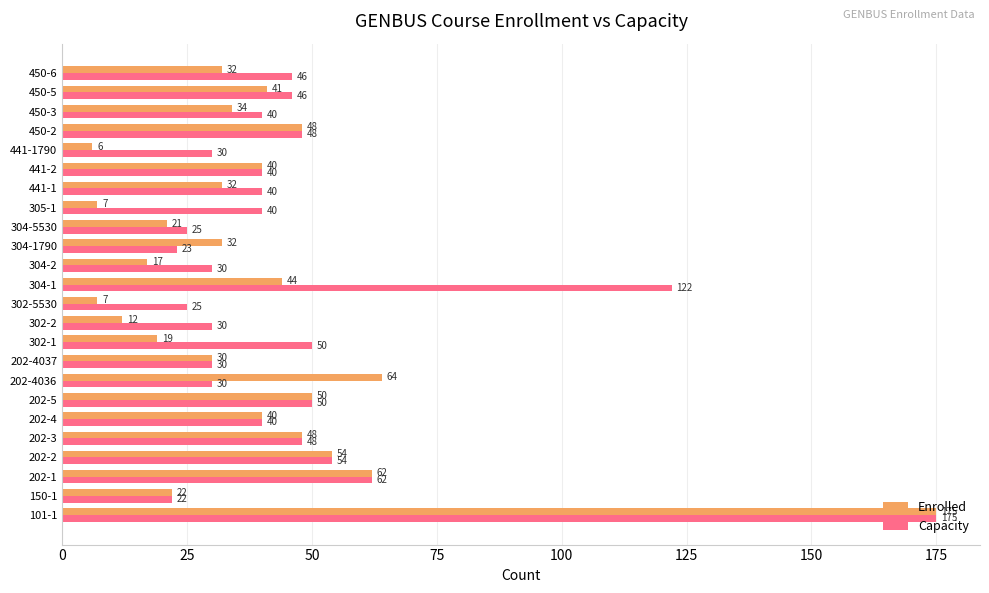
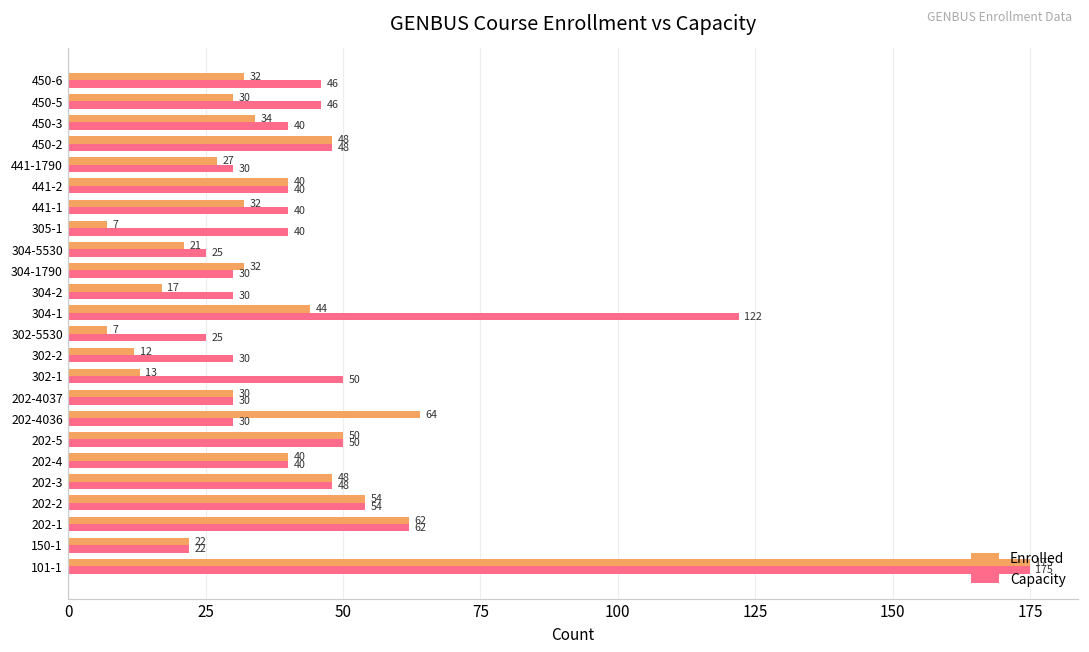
  {
    "Enrolled": {
      "450-6": 32,
-     "450-5": 41,
+     "450-5": 30,
      "450-3": 34,
-     "441-1790": 6,
+     "441-1790": 27,
      "441-1": 32,
      "305-1": 7,
      "304-5530": 21,
      "304-1790": 32,
      "304-2": 17,
      "304-1": 44,
      "302-5530": 7,
      "302-2": 12,
-     "302-1": 19,
+     "302-1": 13,
      "202-4036": 64
    },
    "Capacity": {
      "450-6": 46,
      "450-5": 46,
      "450-3": 40,
      "441-1790": 30,
      "441-1": 40,
      "305-1": 40,
      "304-5530": 25,
-     "304-1790": 23,
+     "304-1790": 30,
      "304-2": 30,
      "304-1": 122,
      "302-5530": 25,
      "302-2": 30,
      "302-1": 50,
      "202-4036": 30
    }
  }
